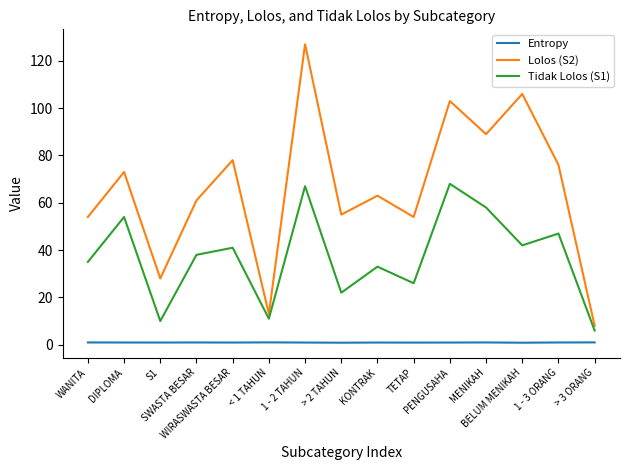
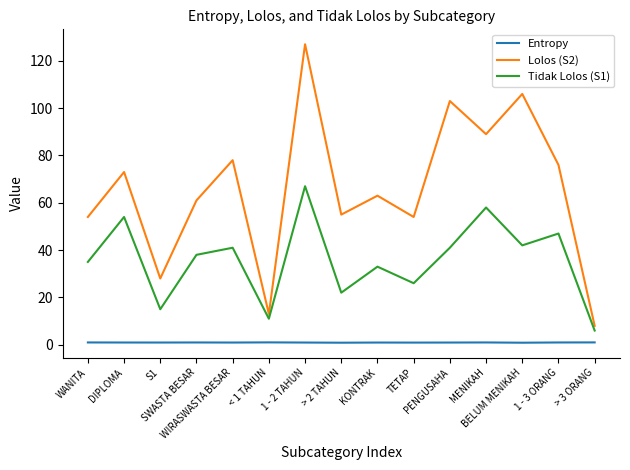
  {
    "Entropy": {
      "WANITA": 1,
      "DIPLOMA": 1,
      "S1": 1,
      "SWASTA BESAR": 1,
      "WIRASWASTA BESAR": 1,
      "< 1 TAHUN": 1,
      "1 - 2 TAHUN": 1,
      "> 2 TAHUN": 1,
      "KONTRAK": 1,
      "TETAP": 1,
      "PENGUSAHA": 1,
      "MENIKAH": 1,
      "BELUM MENIKAH": 1,
      "1 - 3 ORANG": 1,
      "> 3 ORANG": 1
    },
    "Lolos (S2)": {
      "WANITA": 54,
      "DIPLOMA": 73,
      "S1": 28,
      "SWASTA BESAR": 61,
      "WIRASWASTA BESAR": 78,
      "< 1 TAHUN": 13,
      "1 - 2 TAHUN": 127,
      "> 2 TAHUN": 55,
      "KONTRAK": 63,
      "TETAP": 54,
      "PENGUSAHA": 103,
      "MENIKAH": 89,
      "BELUM MENIKAH": 106,
      "1 - 3 ORANG": 76,
      "> 3 ORANG": 8
    },
    "Tidak Lolos (S1)": {
      "WANITA": 35,
      "DIPLOMA": 54,
-     "S1": 10,
+     "S1": 15,
      "SWASTA BESAR": 38,
      "WIRASWASTA BESAR": 41,
      "< 1 TAHUN": 11,
      "1 - 2 TAHUN": 67,
      "> 2 TAHUN": 22,
      "KONTRAK": 33,
      "TETAP": 26,
-     "PENGUSAHA": 68,
+     "PENGUSAHA": 41,
      "MENIKAH": 58,
      "BELUM MENIKAH": 42,
      "1 - 3 ORANG": 47,
      "> 3 ORANG": 6
    }
  }
